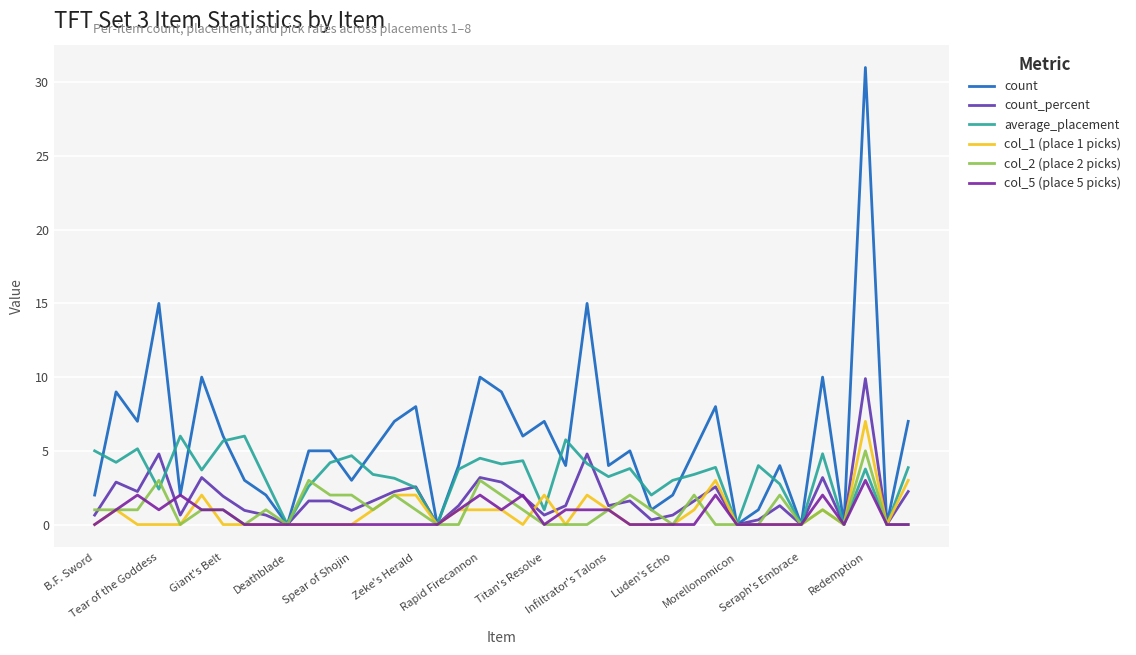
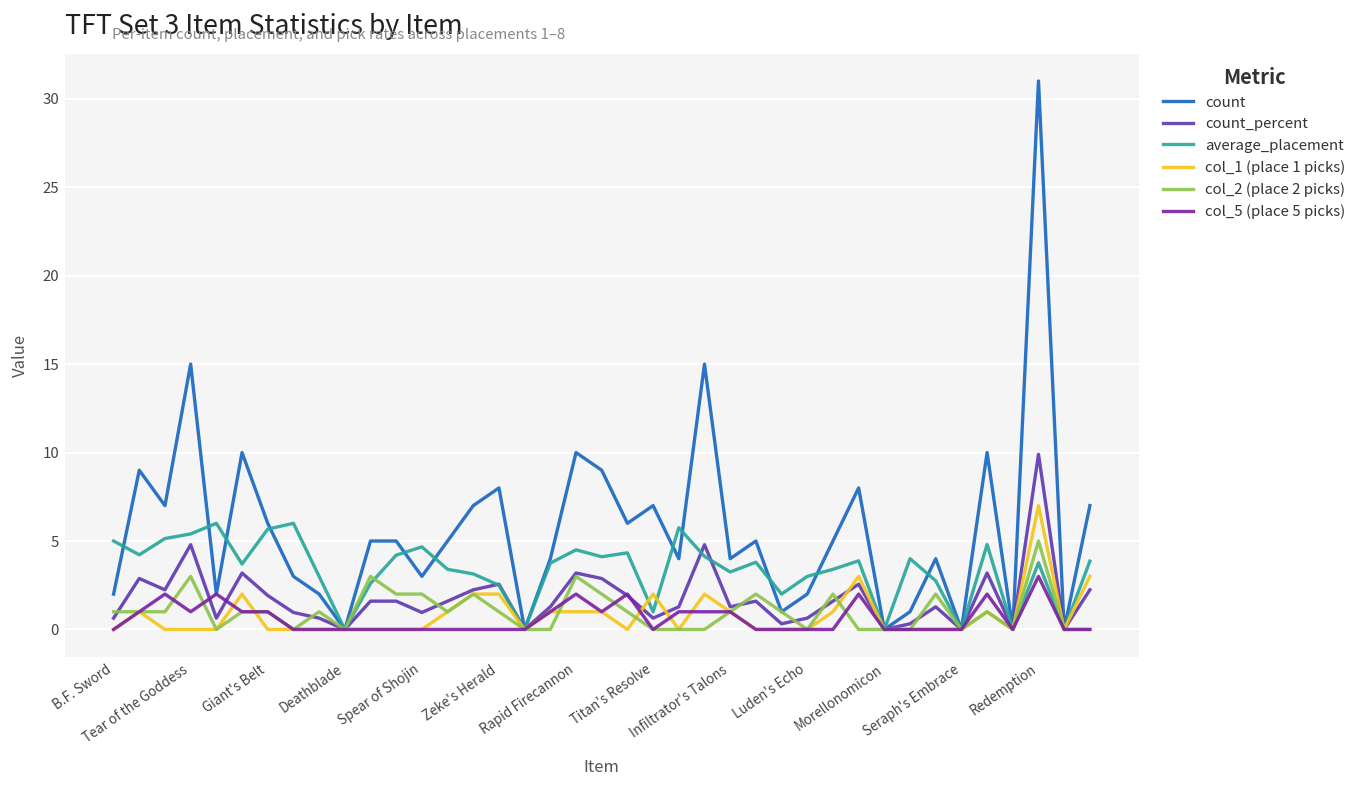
  {
    "count": {
      "B.F. Sword": 2.0,
      "Tear of the Goddess": 15.0,
      "Giant's Belt": 6.0,
      "Spear of Shojin": 3.0,
      "Zeke's Herald": 8.0,
      "Rapid Firecannon": 10.0,
      "Titan's Resolve": 7.0,
      "Infiltrator's Talons": 4.0,
      "Luden's Echo": 2.0,
      "Redemption": 31.0
    },
    "average_placement": {
      "B.F. Sword": 5.0,
-     "Tear of the Goddess": 2.4,
+     "Tear of the Goddess": 5.4,
      "Giant's Belt": 5.7,
      "Spear of Shojin": 4.7,
      "Rapid Firecannon": 4.5,
      "Titan's Resolve": 1.0,
      "Infiltrator's Talons": 3.3,
      "Luden's Echo": 3.0,
      "Redemption": 3.8
    },
    "col_1 (place 1 picks)": {
      "Tear of the Goddess": 0.0,
      "Giant's Belt": 0.0,
      "Zeke's Herald": 2.0,
      "Rapid Firecannon": 1.0,
      "Titan's Resolve": 2.0,
      "Redemption": 7.0
    },
    "col_2 (place 2 picks)": {
      "B.F. Sword": 1.0,
      "Tear of the Goddess": 3.0,
      "Spear of Shojin": 2.0,
      "Zeke's Herald": 1.0,
      "Rapid Firecannon": 3.0,
      "Redemption": 5.0
    }
  }
